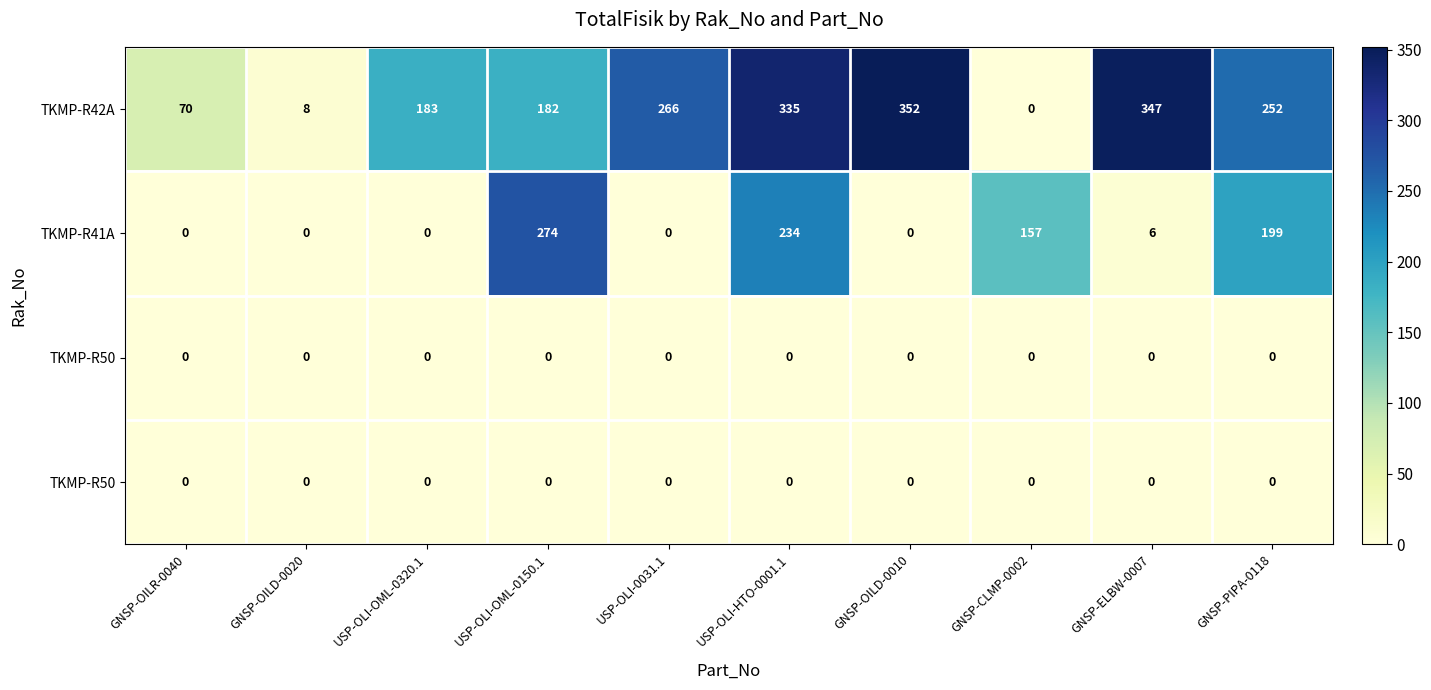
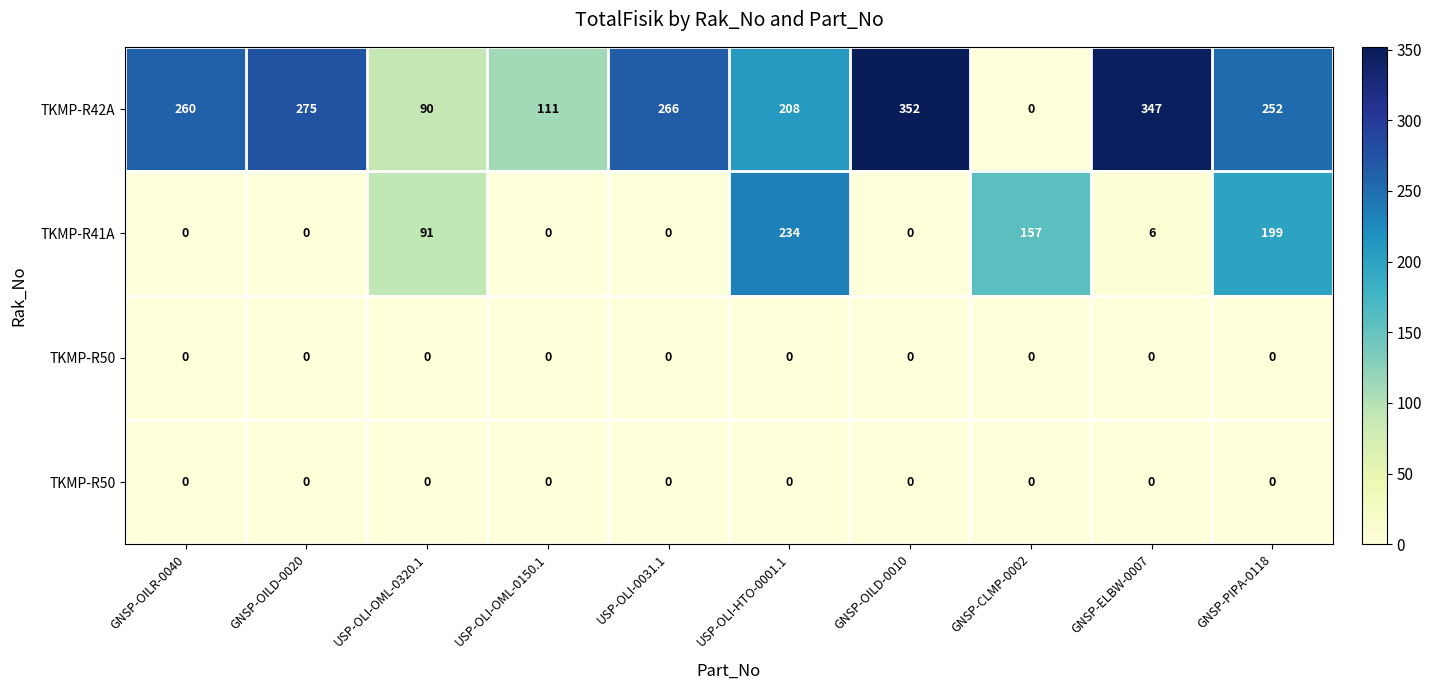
  {
    "TKMP-R42A": {
-     "GNSP-OILR-0040": 70,
-     "GNSP-OILD-0020": 8,
-     "USP-OLI-OML-0320.1": 183,
-     "USP-OLI-OML-0150.1": 182,
+     "GNSP-OILR-0040": 260,
+     "GNSP-OILD-0020": 275,
+     "USP-OLI-OML-0320.1": 90,
+     "USP-OLI-OML-0150.1": 111,
      "USP-OLI-0031.1": 266,
-     "USP-OLI-HTO-0001.1": 335,
+     "USP-OLI-HTO-0001.1": 208,
      "GNSP-OILD-0010": 352,
      "GNSP-CLMP-0002": 0,
      "GNSP-ELBW-0007": 347,
      "GNSP-PIPA-0118": 252
    },
    "TKMP-R41A": {
      "GNSP-OILR-0040": 0,
      "GNSP-OILD-0020": 0,
-     "USP-OLI-OML-0320.1": 0,
-     "USP-OLI-OML-0150.1": 274,
+     "USP-OLI-OML-0320.1": 91,
+     "USP-OLI-OML-0150.1": 0,
      "USP-OLI-0031.1": 0,
      "USP-OLI-HTO-0001.1": 234,
      "GNSP-OILD-0010": 0,
      "GNSP-CLMP-0002": 157,
      "GNSP-ELBW-0007": 6,
      "GNSP-PIPA-0118": 199
    }
  }
